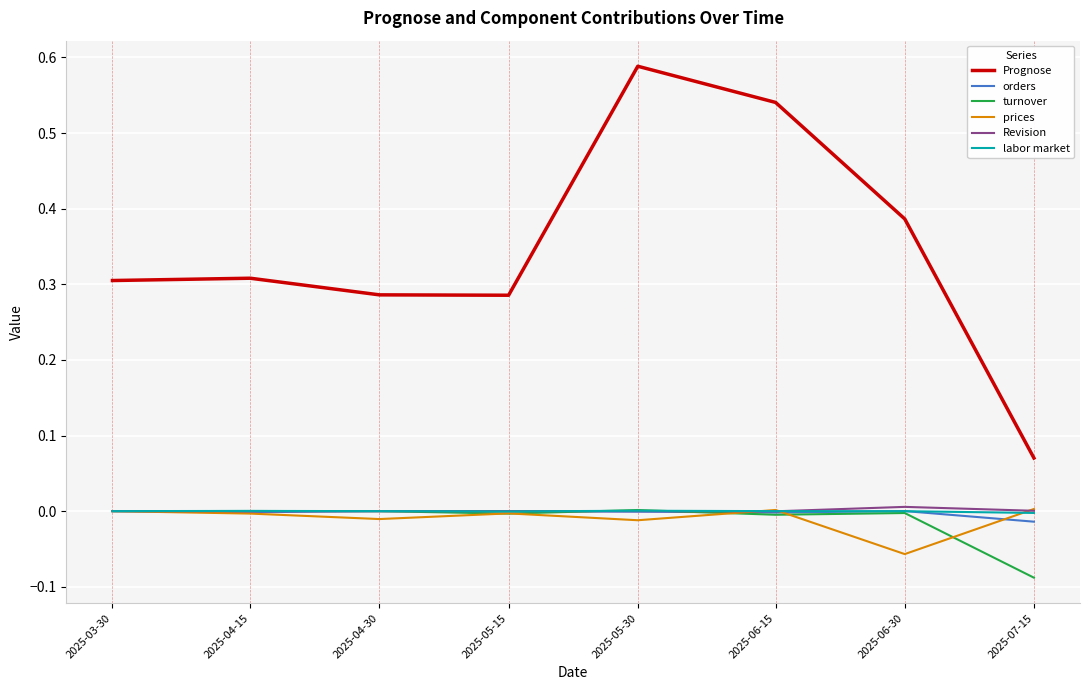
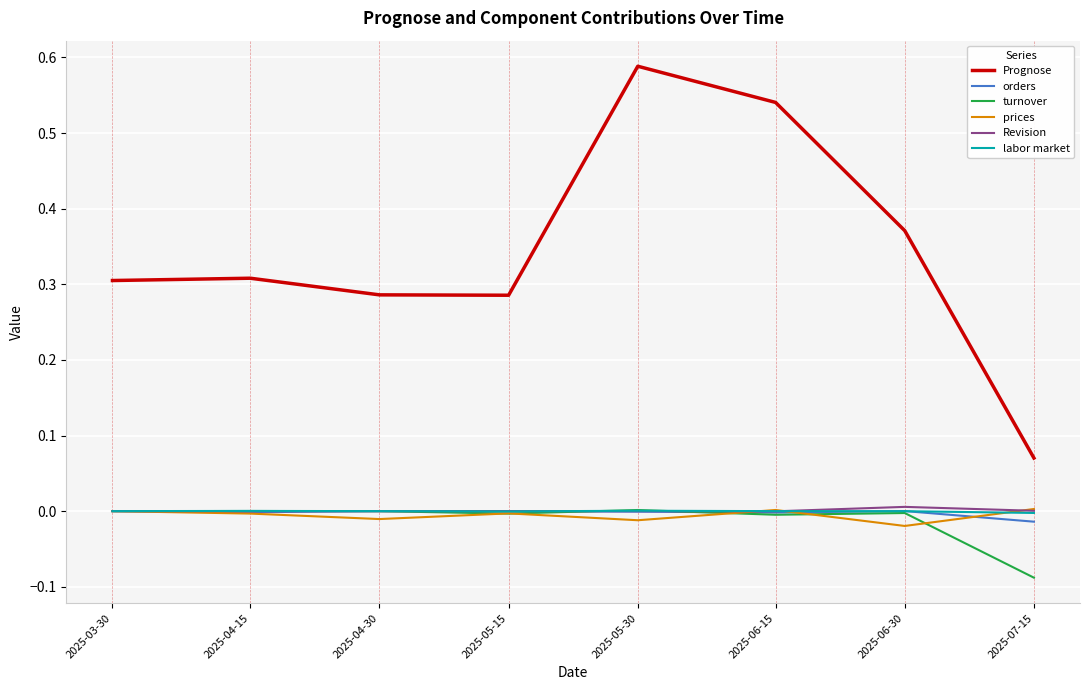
  {
    "Prognose": {
      "2025-03-30": 0.30,
      "2025-04-15": 0.31,
      "2025-04-30": 0.29,
      "2025-05-15": 0.29,
      "2025-05-30": 0.59,
      "2025-06-15": 0.54,
-     "2025-06-30": 0.39,
+     "2025-06-30": 0.37,
      "2025-07-15": 0.07
    },
    "orders": {
      "2025-07-15": -0.01
    },
    "turnover": {
      "2025-07-15": -0.09
    },
    "prices": {
      "2025-04-30": -0.01,
      "2025-05-30": -0.01,
-     "2025-06-30": -0.06
+     "2025-06-30": -0.02
    },
    "Revision": {
      "2025-06-30": 0.01
    }
  }
